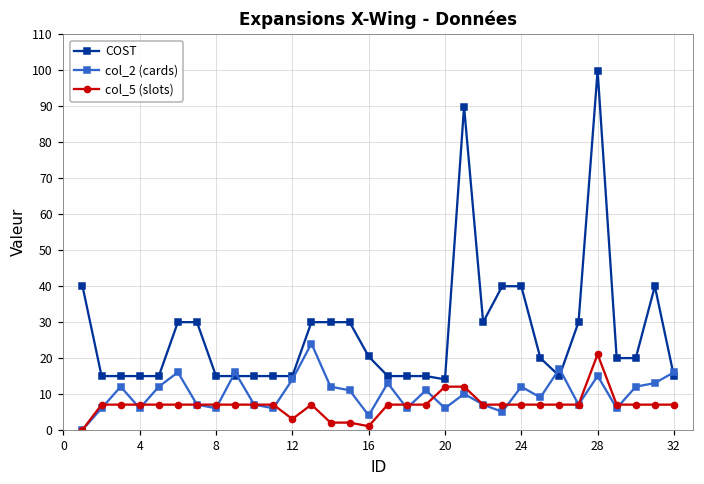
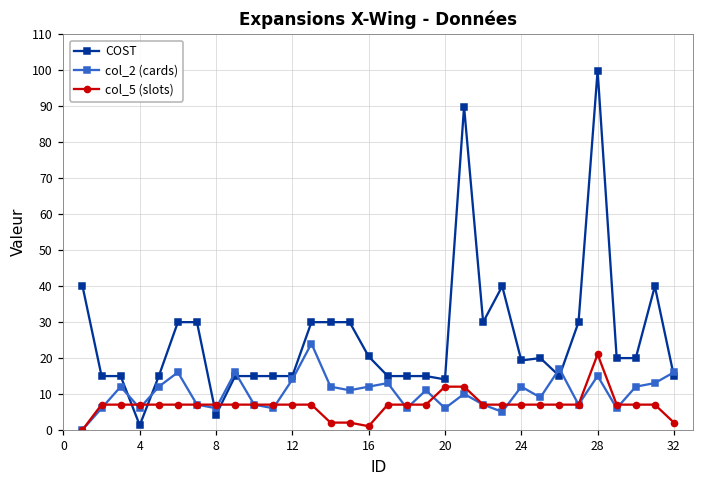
  {
    "COST": {
-     "4": 15,
-     "8": 15,
+     "4": 1,
+     "8": 4,
      "12": 15,
      "16": 20,
      "20": 14,
-     "24": 40,
+     "24": 19,
      "28": 100,
      "32": 15
    },
    "col_2 (cards)": {
      "4": 6,
      "8": 6,
      "12": 14,
-     "16": 4,
+     "16": 12,
      "20": 6,
      "24": 12,
      "28": 15,
      "32": 16
    },
    "col_5 (slots)": {
      "4": 7,
      "8": 7,
-     "12": 3,
+     "12": 7,
      "16": 1,
      "20": 12,
      "24": 7,
      "28": 21,
-     "32": 7
+     "32": 2
    }
  }
